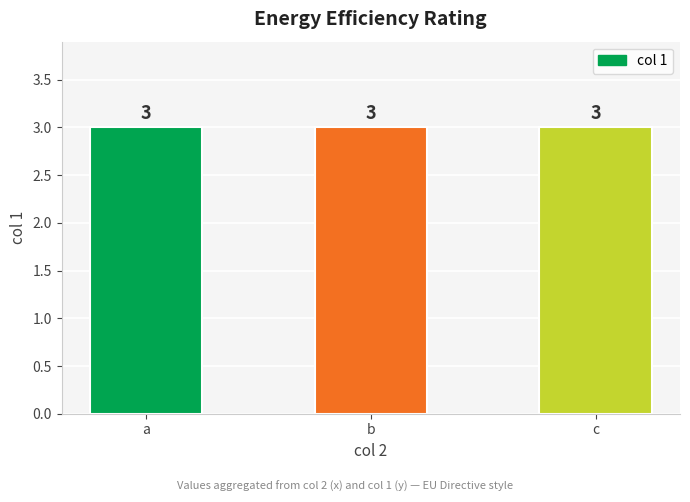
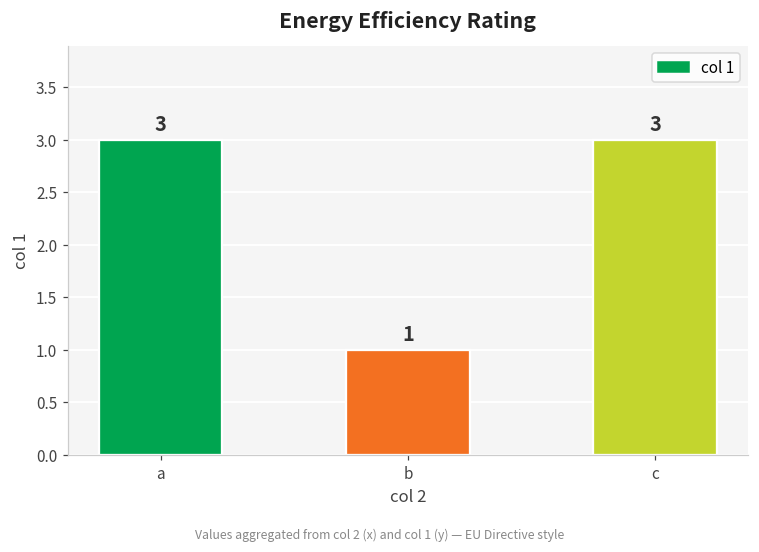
  {
    "a": 3,
-   "b": 3,
+   "b": 1,
    "c": 3
  }
